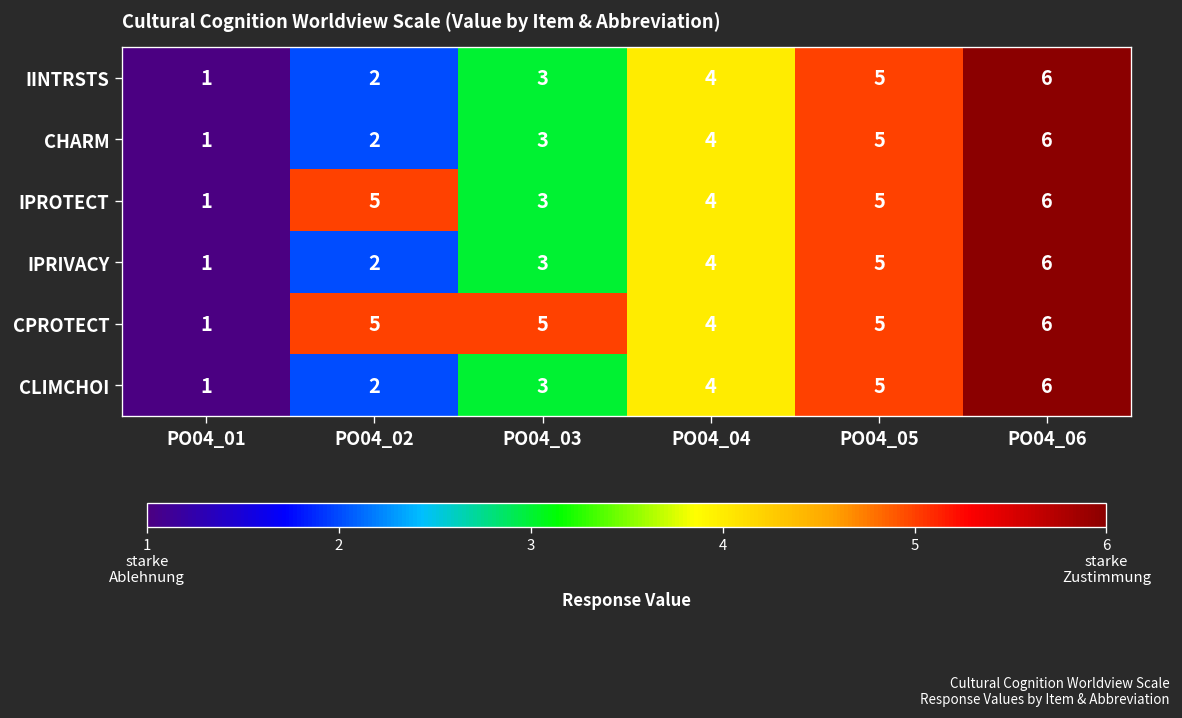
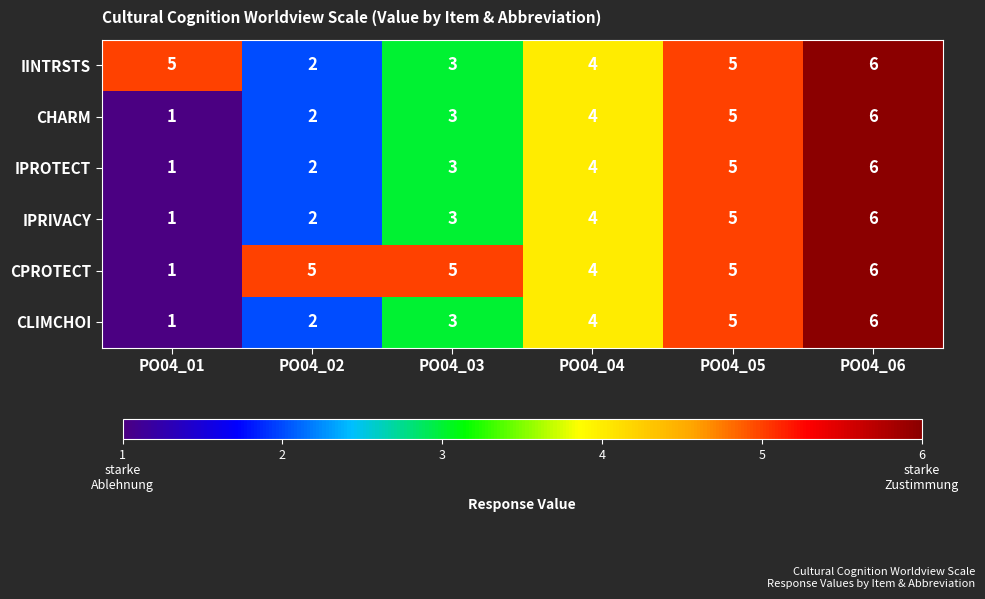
  {
    "IINTRSTS": {
-     "PO04_01": 1,
+     "PO04_01": 5,
      "PO04_02": 2,
      "PO04_03": 3,
      "PO04_04": 4,
      "PO04_05": 5,
      "PO04_06": 6
    },
    "CHARM": {
      "PO04_01": 1,
      "PO04_02": 2,
      "PO04_03": 3,
      "PO04_04": 4,
      "PO04_05": 5,
      "PO04_06": 6
    },
    "IPROTECT": {
      "PO04_01": 1,
-     "PO04_02": 5,
+     "PO04_02": 2,
      "PO04_03": 3,
      "PO04_04": 4,
      "PO04_05": 5,
      "PO04_06": 6
    },
    "IPRIVACY": {
      "PO04_01": 1,
      "PO04_02": 2,
      "PO04_03": 3,
      "PO04_04": 4,
      "PO04_05": 5,
      "PO04_06": 6
    },
    "CPROTECT": {
      "PO04_01": 1,
      "PO04_02": 5,
      "PO04_03": 5,
      "PO04_04": 4,
      "PO04_05": 5,
      "PO04_06": 6
    },
    "CLIMCHOI": {
      "PO04_01": 1,
      "PO04_02": 2,
      "PO04_03": 3,
      "PO04_04": 4,
      "PO04_05": 5,
      "PO04_06": 6
    }
  }
